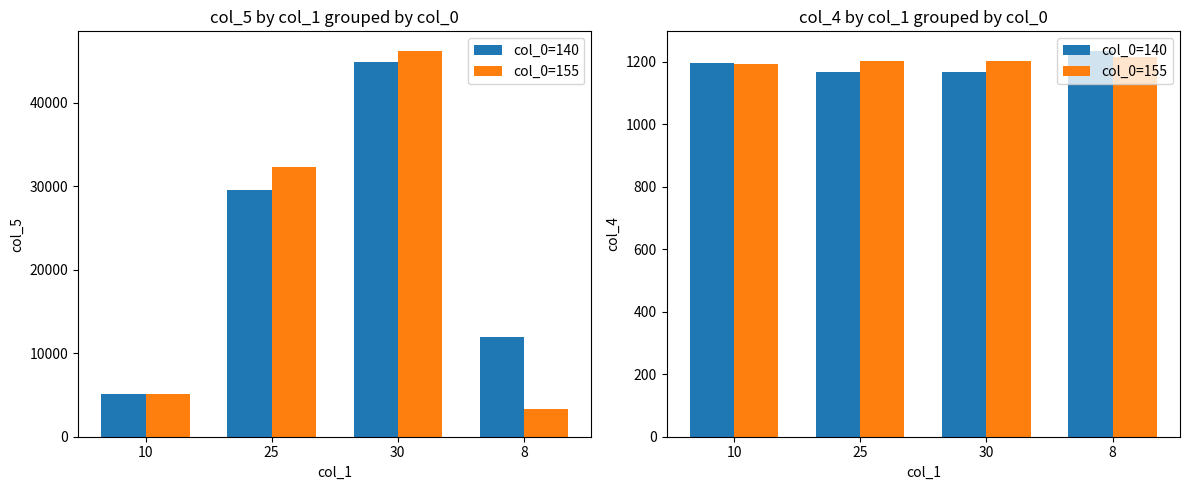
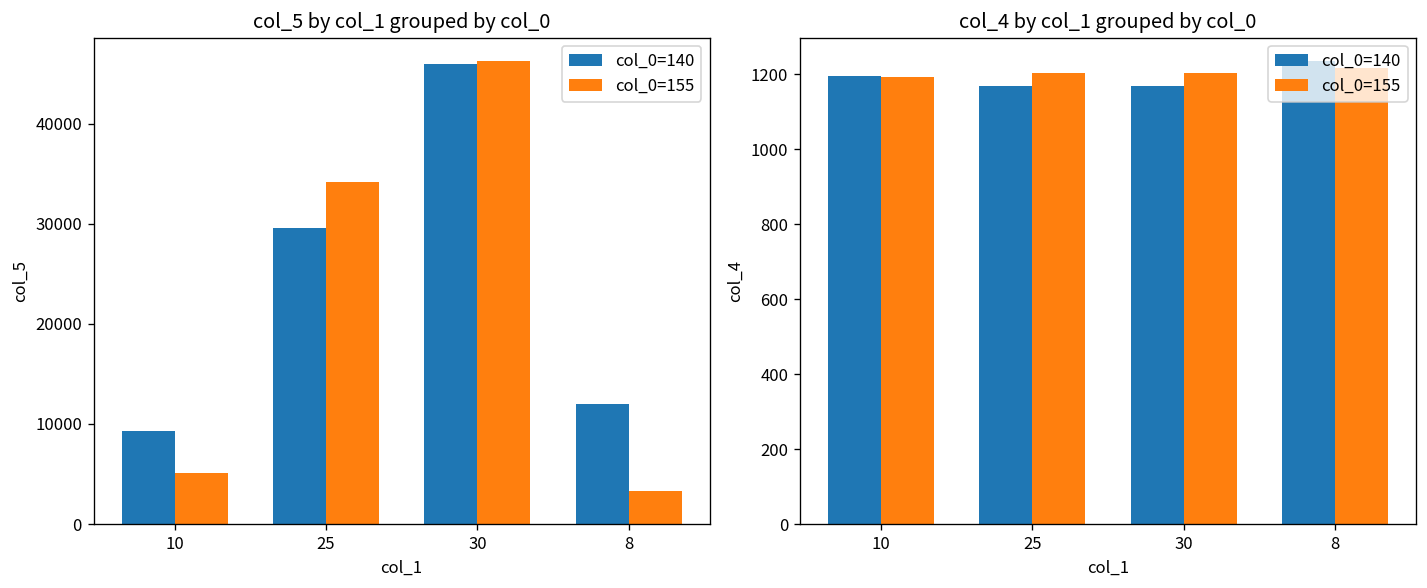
  {
    "col_5 by col_1 grouped by col_0": {
      "col_0=140": {
-       "10": 5000,
+       "10": 9000,
        "25": 30000,
-       "30": 45000,
+       "30": 46000,
        "8": 12000
      },
      "col_0=155": {
        "10": 5000,
-       "25": 32000,
+       "25": 34000,
        "30": 46000,
        "8": 3000
      }
    },
    "col_4 by col_1 grouped by col_0": {
      "col_0=140": {
        "10": 1200,
        "25": 1170,
        "30": 1170
      },
      "col_0=155": {
        "10": 1190,
        "25": 1200,
        "30": 1200
      }
    }
  }
